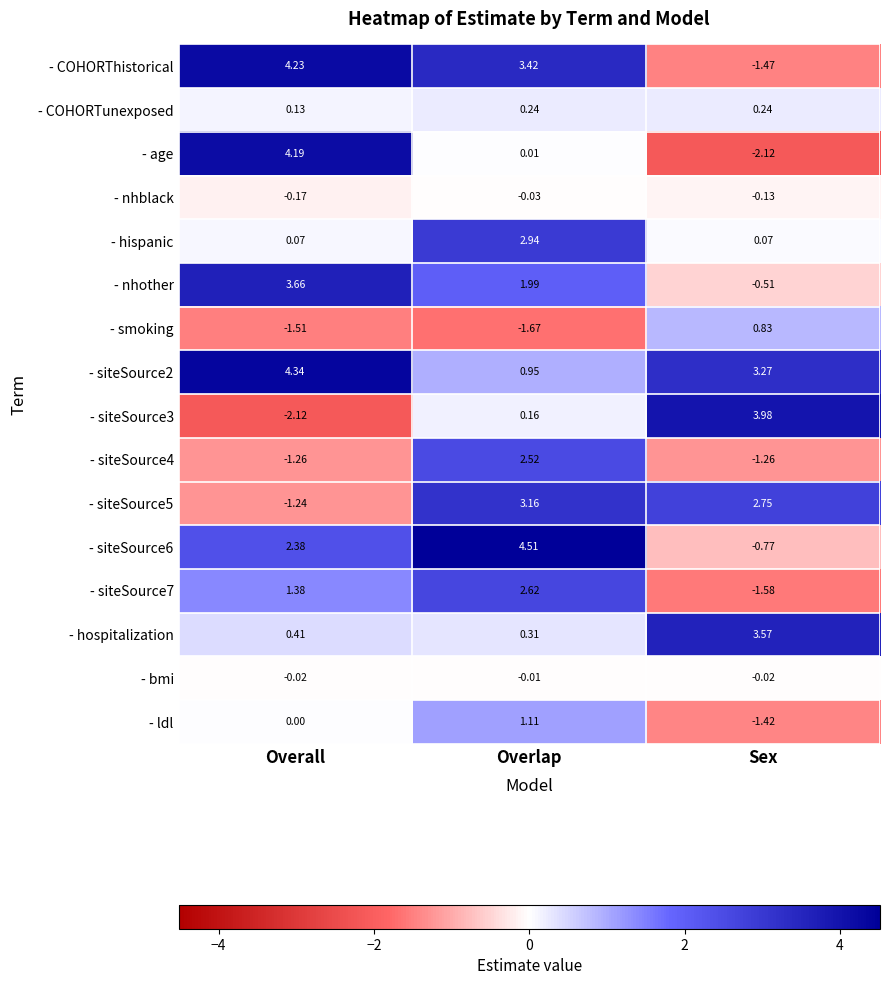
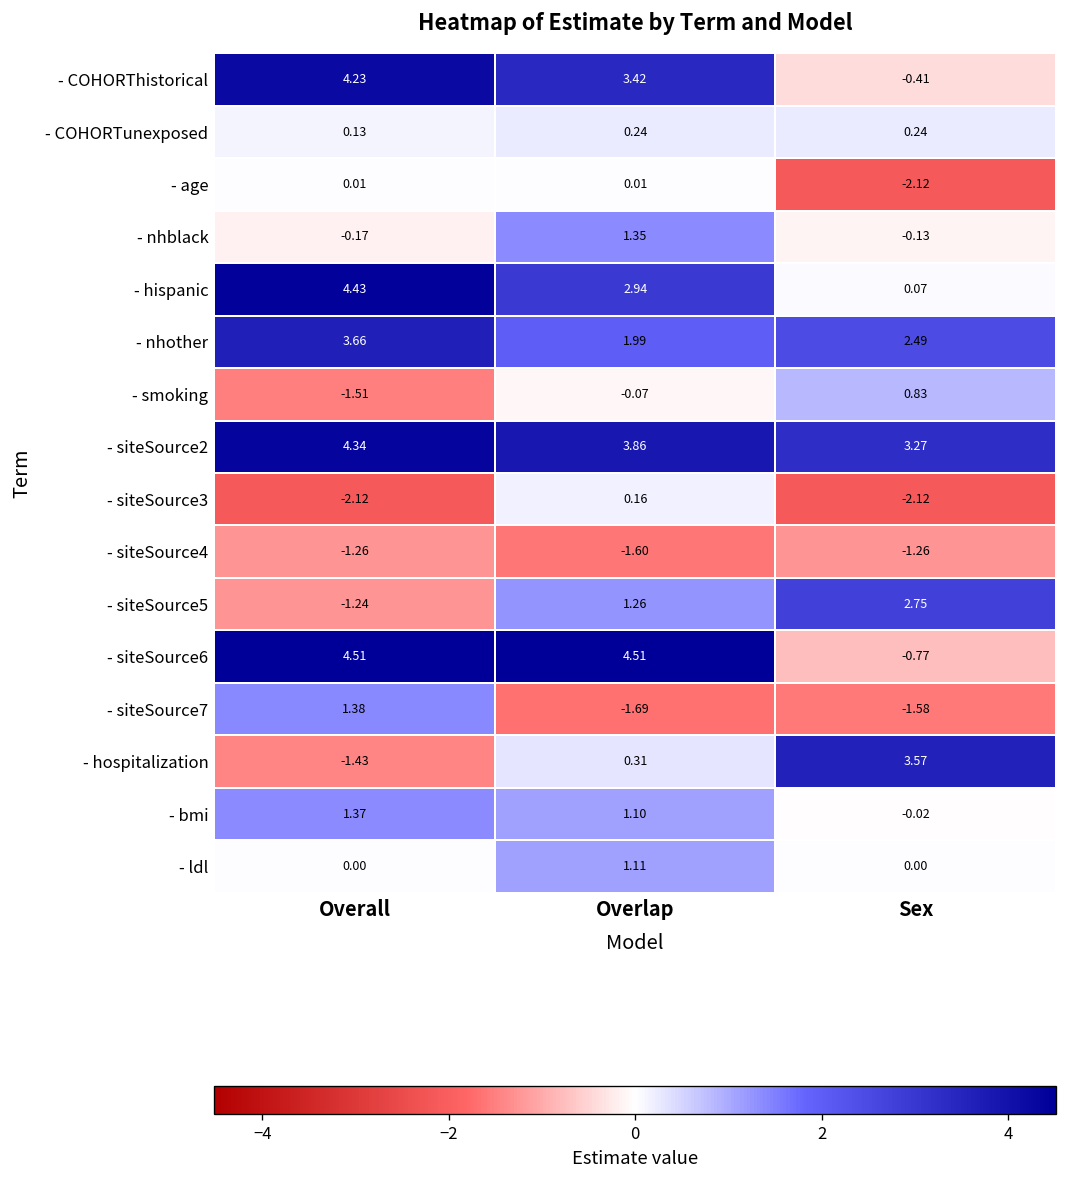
  {
    "- COHORThistorical": {
      "Overall": 4.23,
      "Overlap": 3.42,
-     "Sex": -1.47
+     "Sex": -0.41
    },
    "- COHORTunexposed": {
      "Overall": 0.13,
      "Overlap": 0.24,
      "Sex": 0.24
    },
    "- age": {
-     "Overall": 4.19,
+     "Overall": 0.01,
      "Overlap": 0.01,
      "Sex": -2.12
    },
    "- nhblack": {
      "Overall": -0.17,
-     "Overlap": -0.03,
+     "Overlap": 1.35,
      "Sex": -0.13
    },
    "- hispanic": {
-     "Overall": 0.07,
+     "Overall": 4.43,
      "Overlap": 2.94,
      "Sex": 0.07
    },
    "- nhother": {
      "Overall": 3.66,
      "Overlap": 1.99,
-     "Sex": -0.51
+     "Sex": 2.49
    },
    "- smoking": {
      "Overall": -1.51,
-     "Overlap": -1.67,
+     "Overlap": -0.07,
      "Sex": 0.83
    },
    "- siteSource2": {
      "Overall": 4.34,
-     "Overlap": 0.95,
+     "Overlap": 3.86,
      "Sex": 3.27
    },
    "- siteSource3": {
      "Overall": -2.12,
      "Overlap": 0.16,
-     "Sex": 3.98
+     "Sex": -2.12
    },
    "- siteSource4": {
      "Overall": -1.26,
-     "Overlap": 2.52,
+     "Overlap": -1.60,
      "Sex": -1.26
    },
    "- siteSource5": {
      "Overall": -1.24,
-     "Overlap": 3.16,
+     "Overlap": 1.26,
      "Sex": 2.75
    },
    "- siteSource6": {
-     "Overall": 2.38,
+     "Overall": 4.51,
      "Overlap": 4.51,
      "Sex": -0.77
    },
    "- siteSource7": {
      "Overall": 1.38,
-     "Overlap": 2.62,
+     "Overlap": -1.69,
      "Sex": -1.58
    },
    "- hospitalization": {
-     "Overall": 0.41,
+     "Overall": -1.43,
      "Overlap": 0.31,
      "Sex": 3.57
    },
    "- bmi": {
-     "Overall": -0.02,
-     "Overlap": -0.01,
+     "Overall": 1.37,
+     "Overlap": 1.10,
      "Sex": -0.02
    },
    "- ldl": {
      "Overall": 0.00,
      "Overlap": 1.11,
-     "Sex": -1.42
+     "Sex": 0.00
    }
  }
